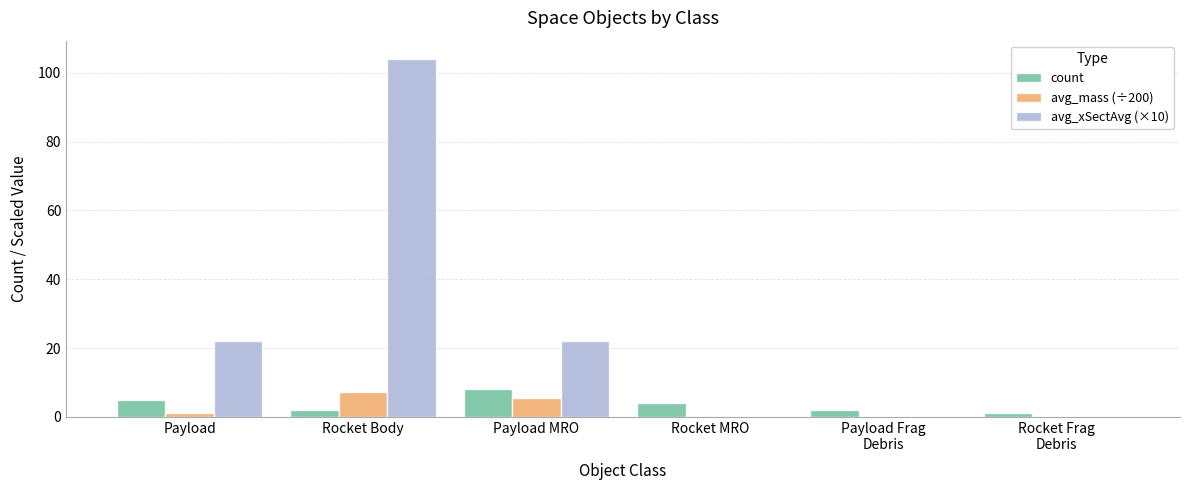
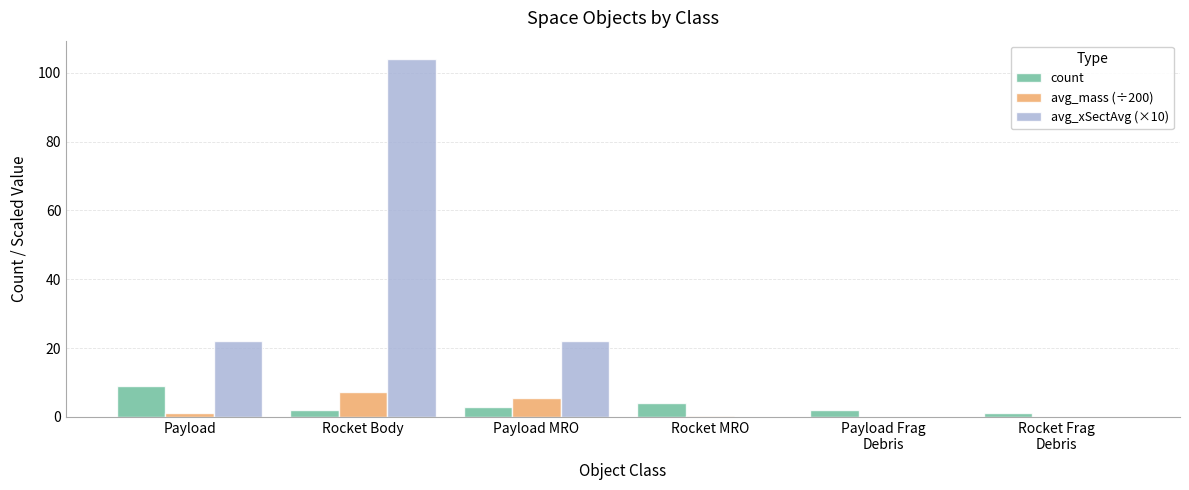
  {
    "count": {
-     "Payload": 5,
+     "Payload": 9,
      "Rocket Body": 2,
-     "Payload MRO": 8,
+     "Payload MRO": 3,
      "Rocket MRO": 4,
      "Payload Frag Debris": 2,
      "Rocket Frag Debris": 1
    },
    "avg_mass (÷200)": {
      "Payload": 1,
      "Rocket Body": 7,
      "Payload MRO": 5,
      "Payload Frag Debris": 0,
      "Rocket Frag Debris": 0
    },
    "avg_xSectAvg (×10)": {
      "Payload": 22,
      "Rocket Body": 104,
      "Payload MRO": 22,
      "Rocket MRO": 0,
      "Payload Frag Debris": 0,
      "Rocket Frag Debris": 0
    }
  }
